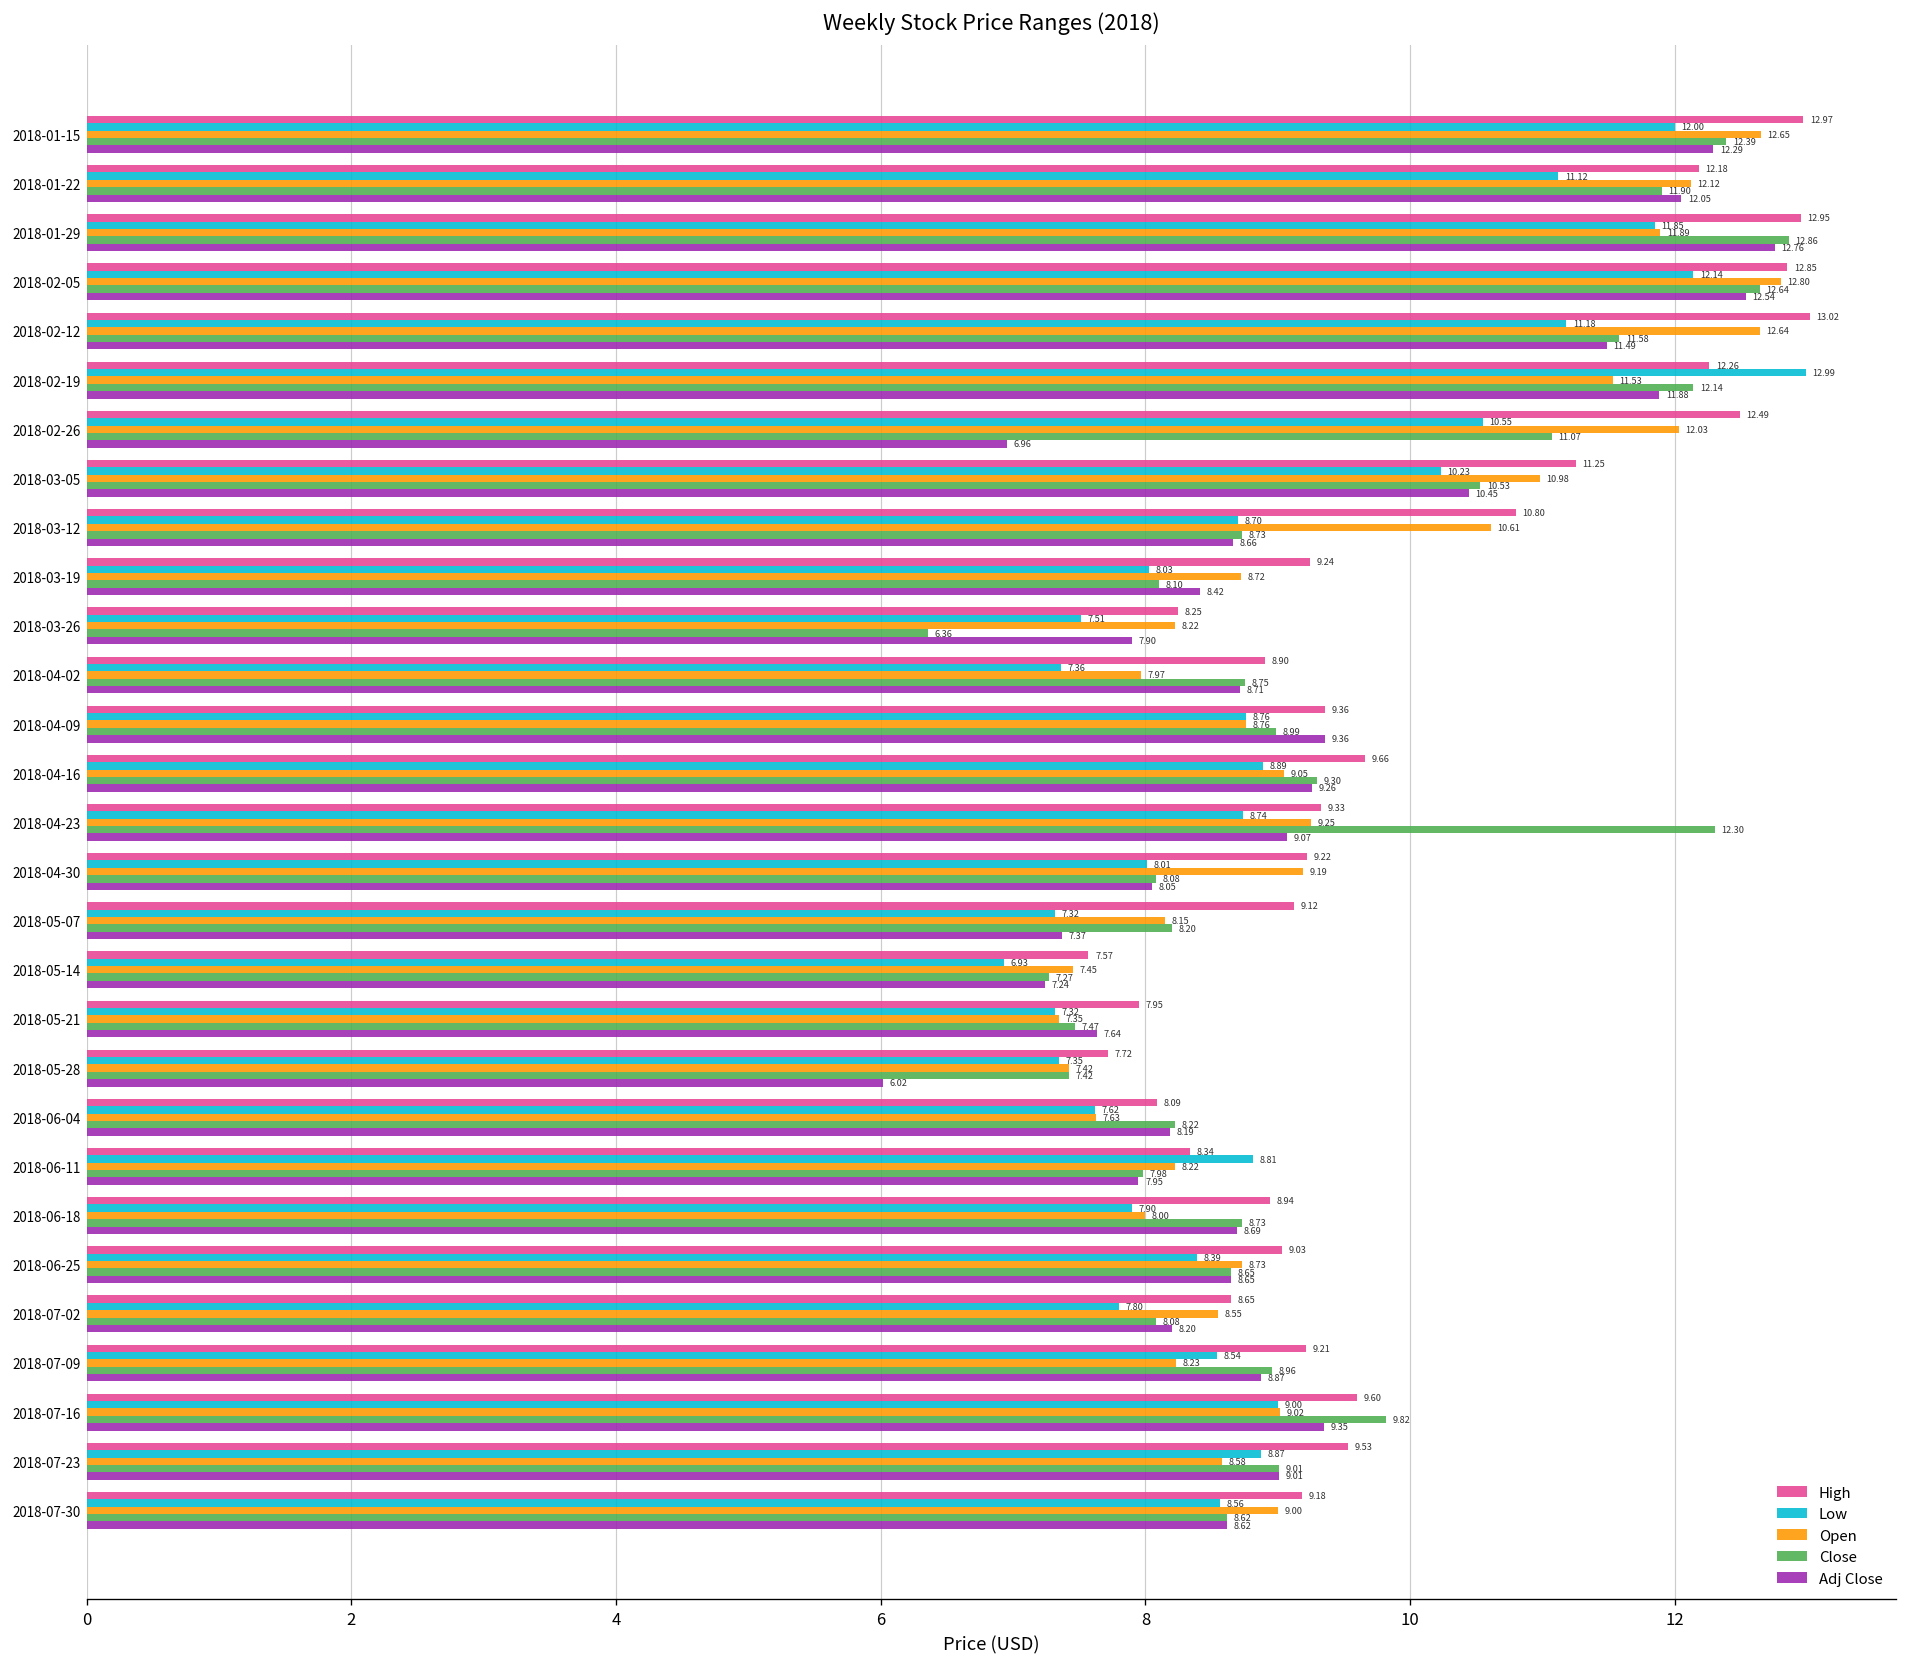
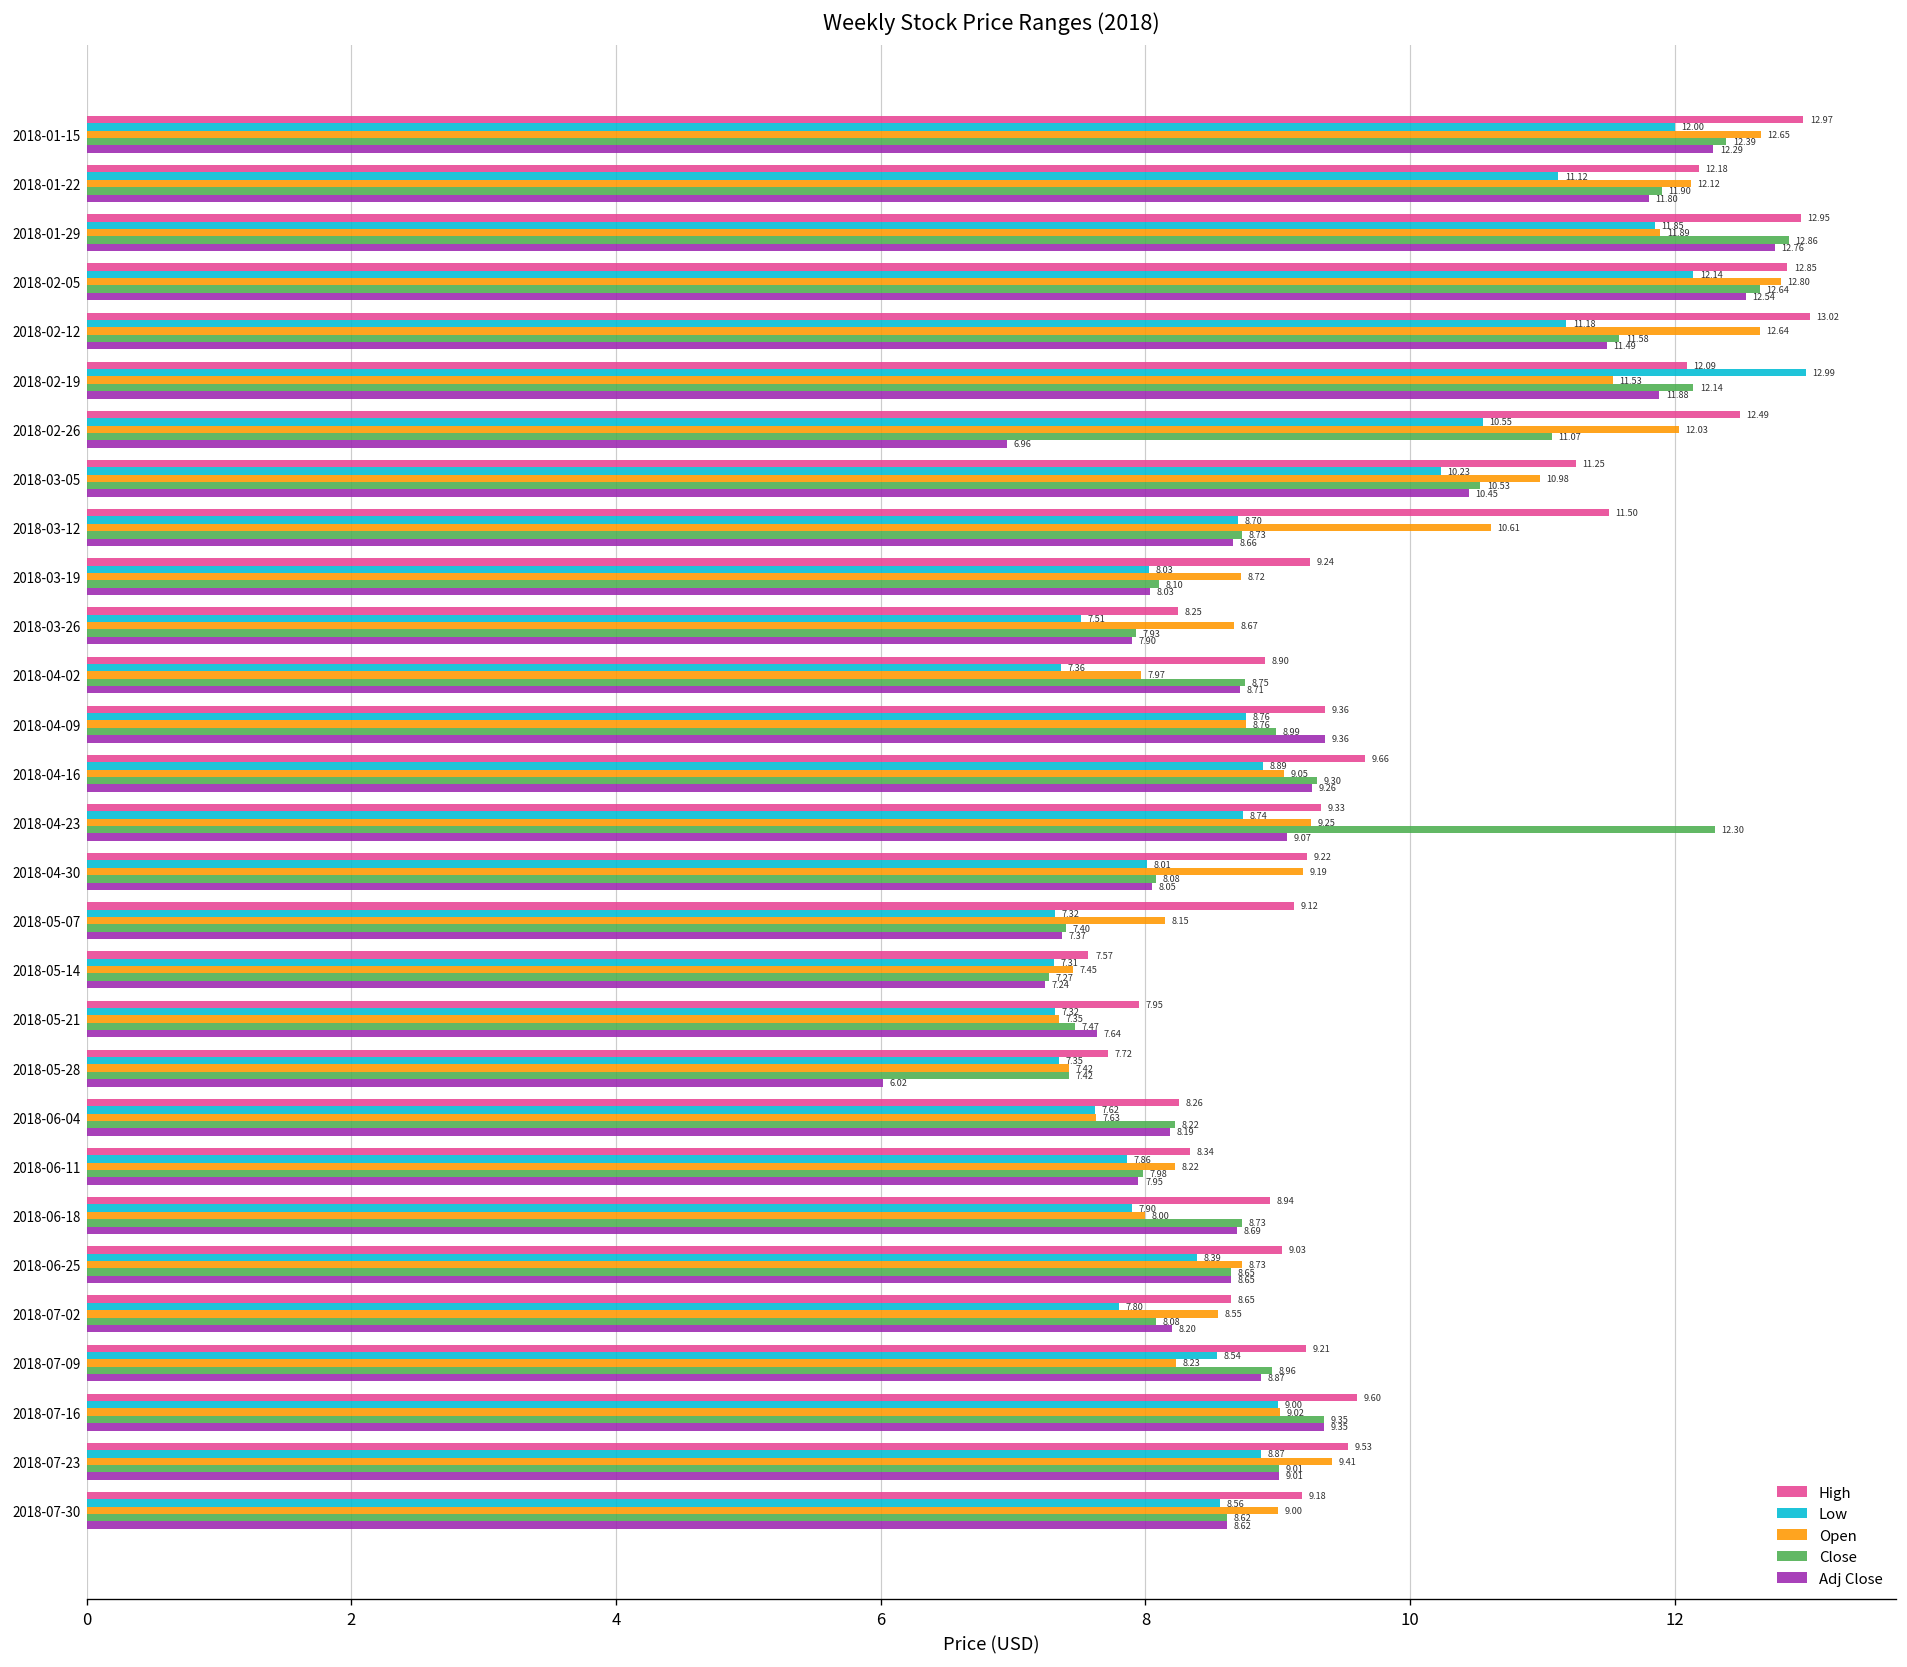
  {
    "High": {
      "2018-01-15": 12.97,
      "2018-01-22": 12.18,
      "2018-01-29": 12.95,
      "2018-02-05": 12.85,
      "2018-02-12": 13.02,
-     "2018-02-19": 12.26,
+     "2018-02-19": 12.09,
      "2018-02-26": 12.49,
      "2018-03-05": 11.25,
-     "2018-03-12": 10.80,
+     "2018-03-12": 11.50,
      "2018-03-19": 9.24,
      "2018-03-26": 8.25,
      "2018-04-02": 8.90,
      "2018-04-09": 9.36,
      "2018-04-16": 9.66,
      "2018-04-23": 9.33,
      "2018-04-30": 9.22,
      "2018-05-07": 9.12,
      "2018-05-14": 7.57,
      "2018-05-21": 7.95,
      "2018-05-28": 7.72,
-     "2018-06-04": 8.09,
+     "2018-06-04": 8.26,
      "2018-06-11": 8.34,
      "2018-06-18": 8.94,
      "2018-06-25": 9.03,
      "2018-07-02": 8.65,
      "2018-07-09": 9.21,
      "2018-07-16": 9.60,
      "2018-07-23": 9.53,
      "2018-07-30": 9.18
    },
    "Low": {
      "2018-01-15": 12.00,
      "2018-01-22": 11.12,
      "2018-02-05": 12.14,
      "2018-02-12": 11.18,
      "2018-02-19": 12.99,
      "2018-02-26": 10.55,
      "2018-03-05": 10.23,
      "2018-03-12": 8.70,
      "2018-03-19": 8.03,
      "2018-03-26": 7.51,
      "2018-04-02": 7.36,
      "2018-04-16": 8.89,
      "2018-04-23": 8.74,
      "2018-04-30": 8.01,
      "2018-05-07": 7.32,
-     "2018-05-14": 6.93,
+     "2018-05-14": 7.31,
      "2018-05-28": 7.35,
-     "2018-06-11": 8.81,
+     "2018-06-11": 7.86,
      "2018-06-18": 7.90,
      "2018-06-25": 8.39,
      "2018-07-02": 7.80,
      "2018-07-09": 8.54,
      "2018-07-23": 8.87,
      "2018-07-30": 8.56
    },
    "Open": {
      "2018-01-15": 12.65,
      "2018-01-22": 12.12,
      "2018-02-05": 12.80,
      "2018-02-12": 12.64,
      "2018-02-19": 11.53,
      "2018-02-26": 12.03,
      "2018-03-05": 10.98,
      "2018-03-12": 10.61,
      "2018-03-19": 8.72,
-     "2018-03-26": 8.22,
+     "2018-03-26": 8.67,
      "2018-04-02": 7.97,
      "2018-04-16": 9.05,
      "2018-04-23": 9.25,
      "2018-04-30": 9.19,
      "2018-05-07": 8.15,
      "2018-05-14": 7.45,
      "2018-06-11": 8.22,
      "2018-06-18": 8.00,
      "2018-06-25": 8.73,
      "2018-07-02": 8.55,
      "2018-07-09": 8.23,
-     "2018-07-23": 8.58,
+     "2018-07-23": 9.41,
      "2018-07-30": 9.00
    },
    "Close": {
      "2018-01-15": 12.39,
      "2018-01-22": 11.90,
      "2018-01-29": 12.86,
      "2018-02-05": 12.64,
      "2018-02-12": 11.58,
      "2018-02-19": 12.14,
      "2018-02-26": 11.07,
      "2018-03-05": 10.53,
      "2018-03-12": 8.73,
      "2018-03-19": 8.10,
-     "2018-03-26": 6.36,
+     "2018-03-26": 7.93,
      "2018-04-09": 8.99,
      "2018-04-23": 12.30,
-     "2018-05-07": 8.20,
+     "2018-05-07": 7.40,
      "2018-05-21": 7.47,
      "2018-07-02": 8.08,
      "2018-07-09": 8.96,
-     "2018-07-16": 9.82
+     "2018-07-16": 9.35
    },
    "Adj Close": {
      "2018-01-15": 12.29,
-     "2018-01-22": 12.05,
+     "2018-01-22": 11.80,
      "2018-01-29": 12.76,
      "2018-02-05": 12.54,
      "2018-02-12": 11.49,
      "2018-02-19": 11.88,
      "2018-02-26": 6.96,
      "2018-03-05": 10.45,
      "2018-03-12": 8.66,
-     "2018-03-19": 8.42,
+     "2018-03-19": 8.03,
      "2018-04-09": 9.36,
      "2018-04-23": 9.07,
      "2018-05-21": 7.64,
      "2018-05-28": 6.02,
      "2018-07-02": 8.20,
      "2018-07-09": 8.87
    }
  }
